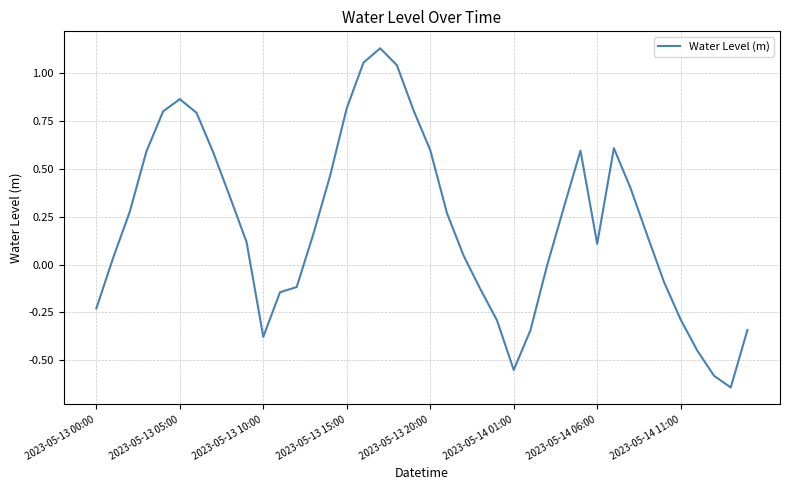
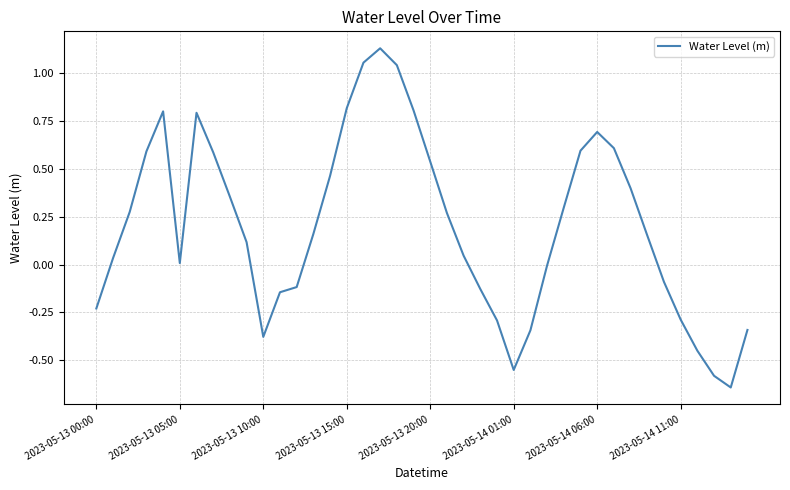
  {
    "2023-05-13 00:00": -0.23,
-   "2023-05-13 05:00": 0.86,
+   "2023-05-13 05:00": 0.01,
    "2023-05-13 10:00": -0.38,
    "2023-05-13 15:00": 0.82,
-   "2023-05-13 20:00": 0.60,
+   "2023-05-13 20:00": 0.54,
    "2023-05-14 01:00": -0.55,
-   "2023-05-14 06:00": 0.11,
+   "2023-05-14 06:00": 0.69,
    "2023-05-14 11:00": -0.29
  }
